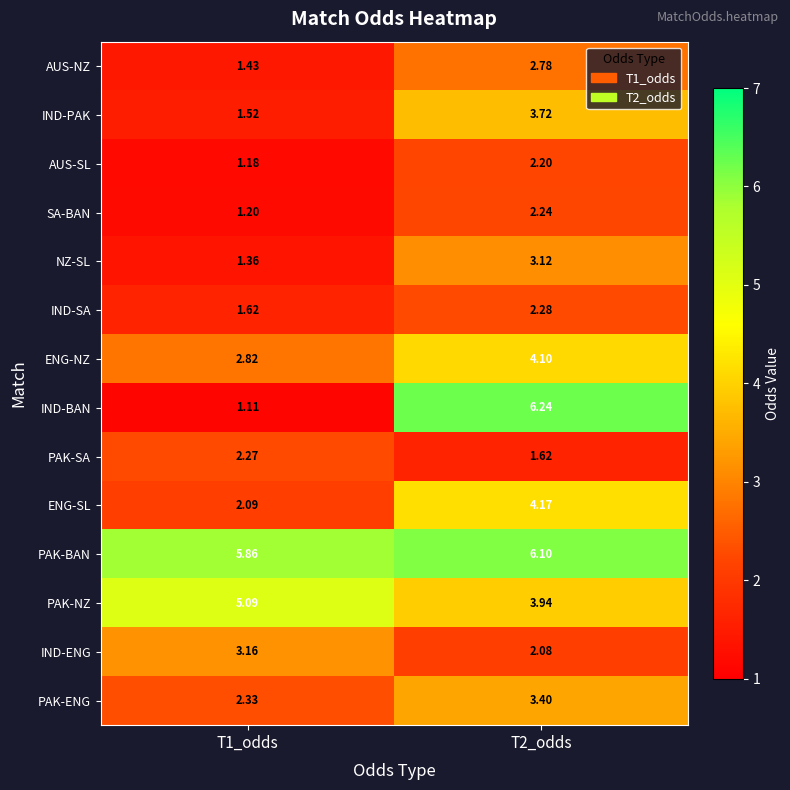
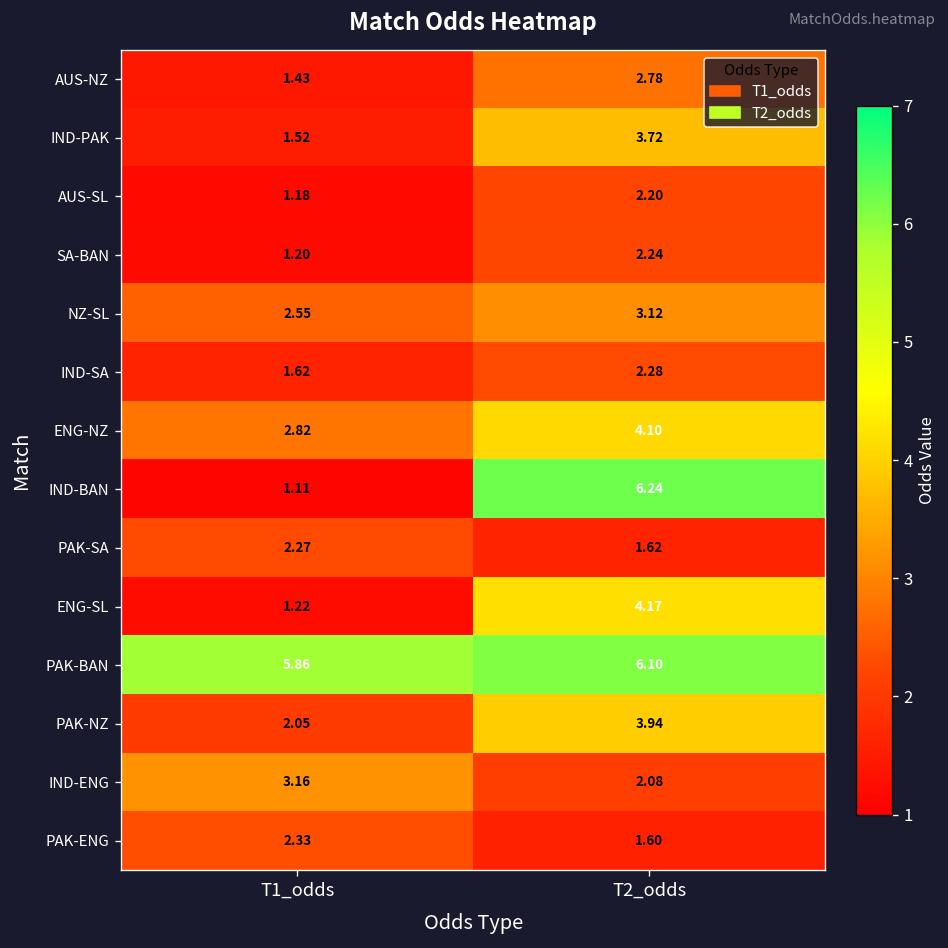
  {
    "AUS-NZ": {
      "T1_odds": 1.43,
      "T2_odds": 2.78
    },
    "IND-PAK": {
      "T1_odds": 1.52,
      "T2_odds": 3.72
    },
    "AUS-SL": {
      "T1_odds": 1.18,
      "T2_odds": 2.20
    },
    "SA-BAN": {
      "T1_odds": 1.20,
      "T2_odds": 2.24
    },
    "NZ-SL": {
-     "T1_odds": 1.36,
+     "T1_odds": 2.55,
      "T2_odds": 3.12
    },
    "IND-SA": {
      "T1_odds": 1.62,
      "T2_odds": 2.28
    },
    "ENG-NZ": {
      "T1_odds": 2.82,
      "T2_odds": 4.10
    },
    "IND-BAN": {
      "T1_odds": 1.11,
      "T2_odds": 6.24
    },
    "PAK-SA": {
      "T1_odds": 2.27,
      "T2_odds": 1.62
    },
    "ENG-SL": {
-     "T1_odds": 2.09,
+     "T1_odds": 1.22,
      "T2_odds": 4.17
    },
    "PAK-BAN": {
      "T1_odds": 5.86,
      "T2_odds": 6.10
    },
    "PAK-NZ": {
-     "T1_odds": 5.09,
+     "T1_odds": 2.05,
      "T2_odds": 3.94
    },
    "IND-ENG": {
      "T1_odds": 3.16,
      "T2_odds": 2.08
    },
    "PAK-ENG": {
      "T1_odds": 2.33,
-     "T2_odds": 3.40
+     "T2_odds": 1.60
    }
  }
